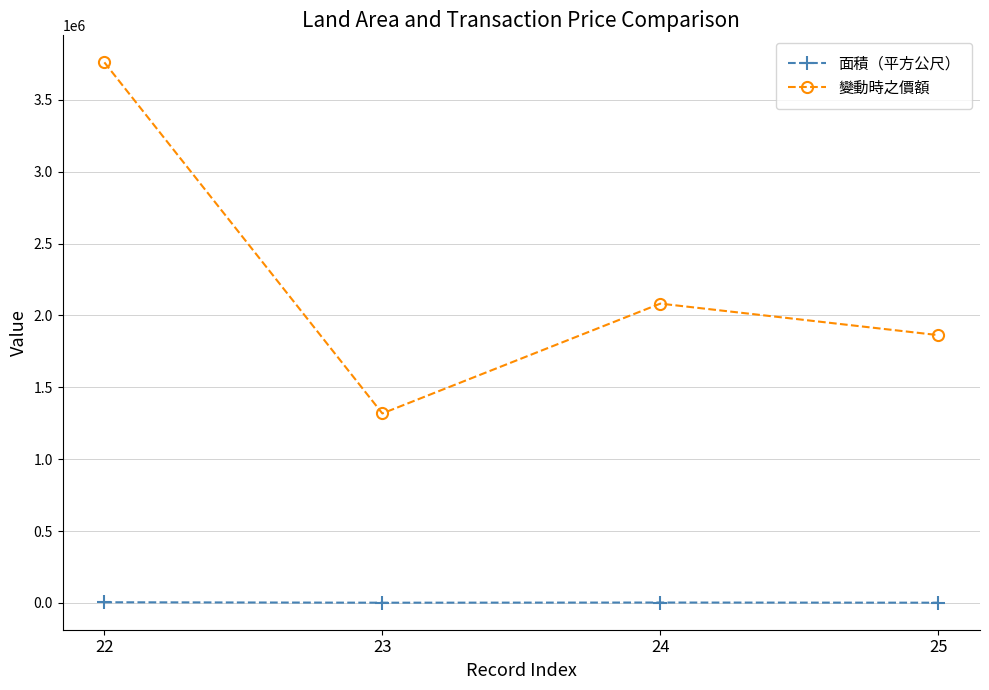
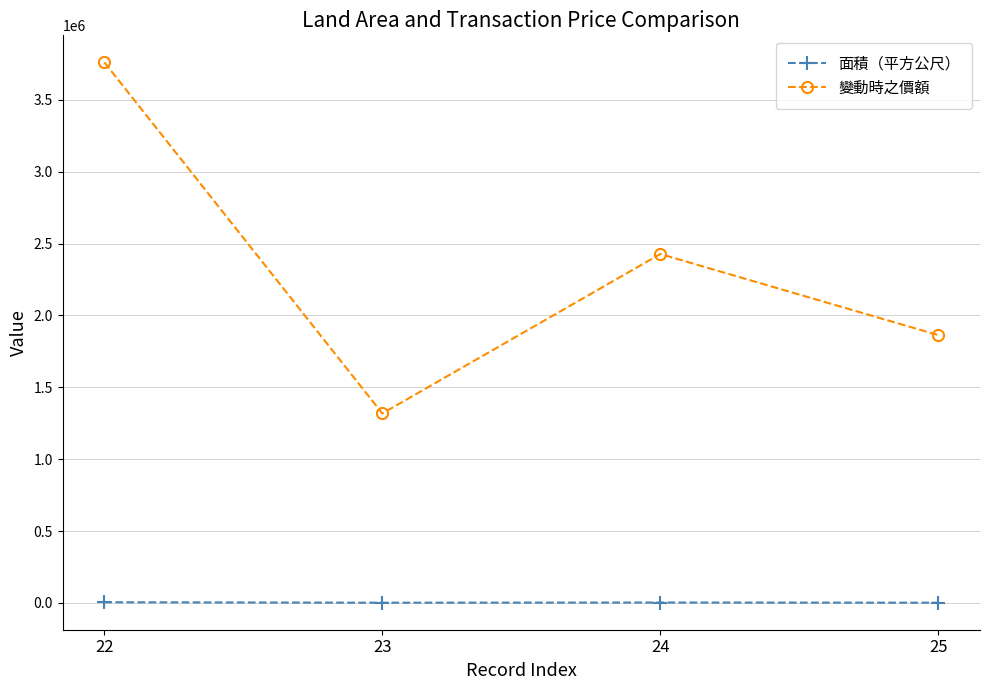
  {
    "面積（平方公尺）": {
      "22": 0,
      "23": 0,
      "24": 0,
      "25": 0
    },
    "變動時之價額": {
      "22": 3760000,
      "23": 1320000,
-     "24": 2080000,
+     "24": 2430000,
      "25": 1860000
    }
  }
